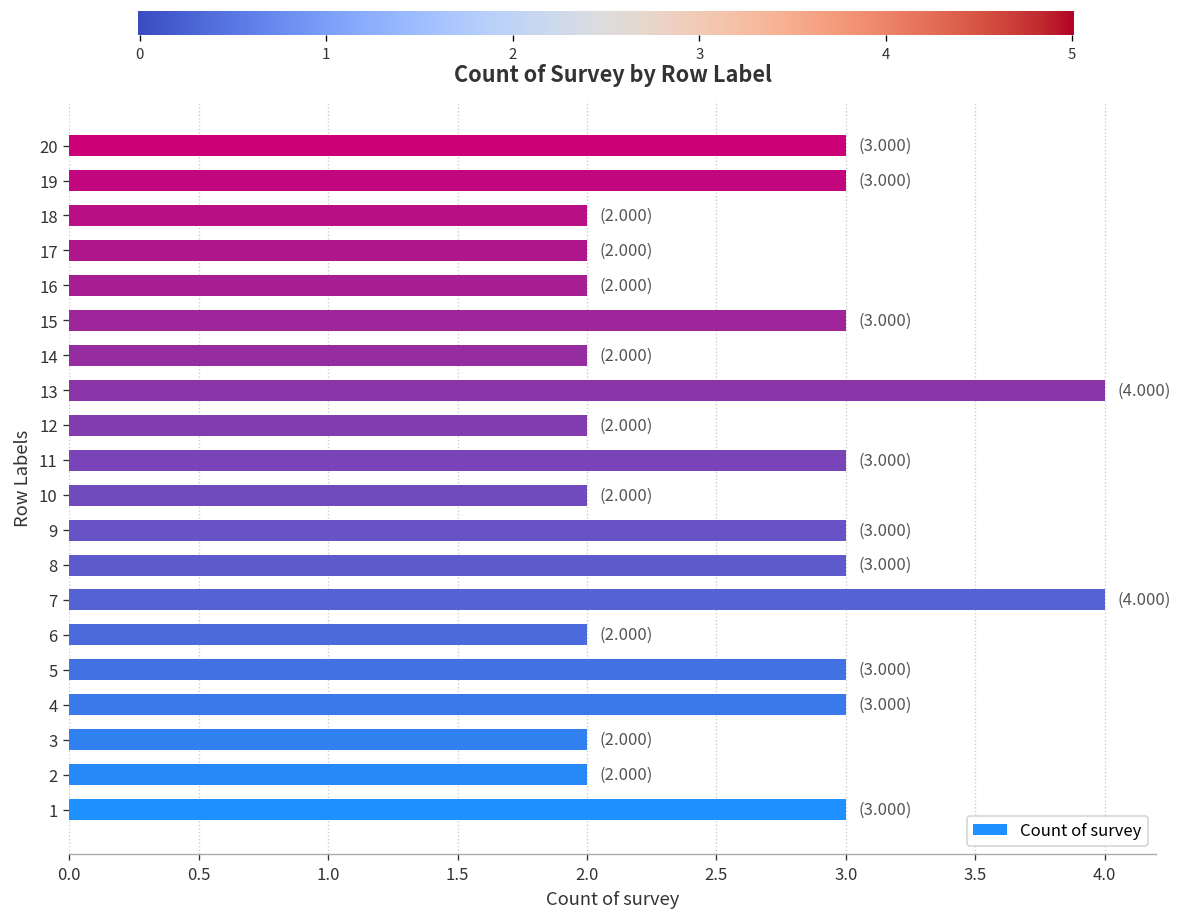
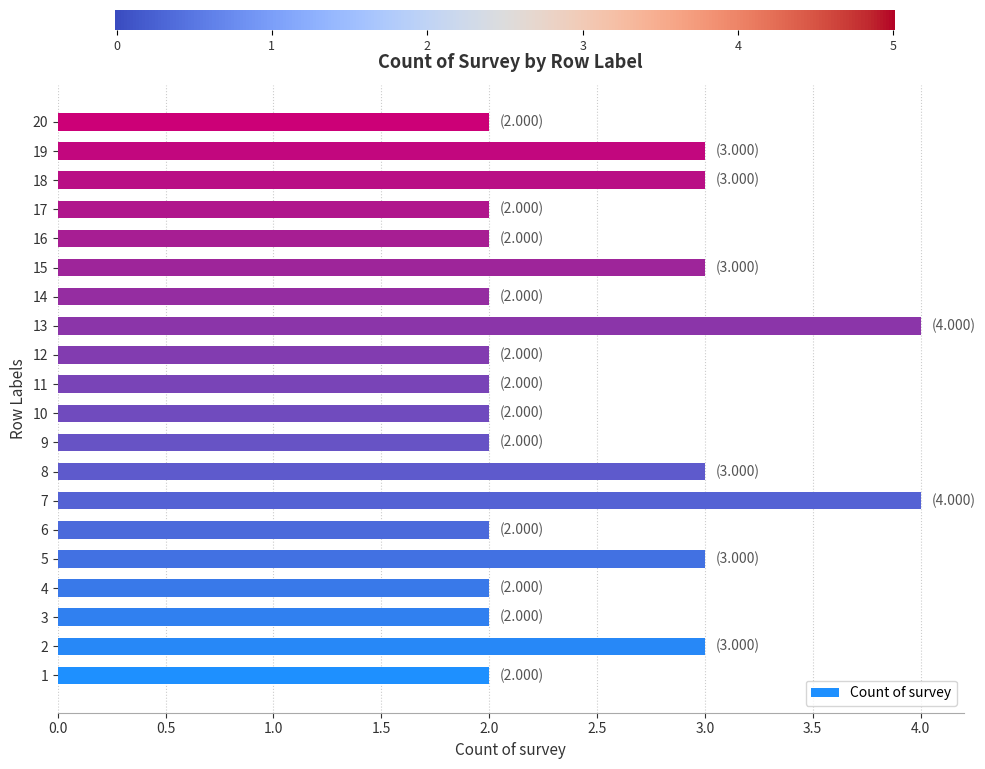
  {
-   "20": "(3.000)",
+   "20": "(2.000)",
    "19": "(3.000)",
-   "18": "(2.000)",
+   "18": "(3.000)",
    "17": "(2.000)",
    "16": "(2.000)",
    "15": "(3.000)",
    "14": "(2.000)",
    "13": "(4.000)",
    "12": "(2.000)",
-   "11": "(3.000)",
+   "11": "(2.000)",
    "10": "(2.000)",
-   "9": "(3.000)",
+   "9": "(2.000)",
    "8": "(3.000)",
    "7": "(4.000)",
    "6": "(2.000)",
    "5": "(3.000)",
-   "4": "(3.000)",
+   "4": "(2.000)",
    "3": "(2.000)",
-   "2": "(2.000)",
-   "1": "(3.000)"
+   "2": "(3.000)",
+   "1": "(2.000)"
  }
